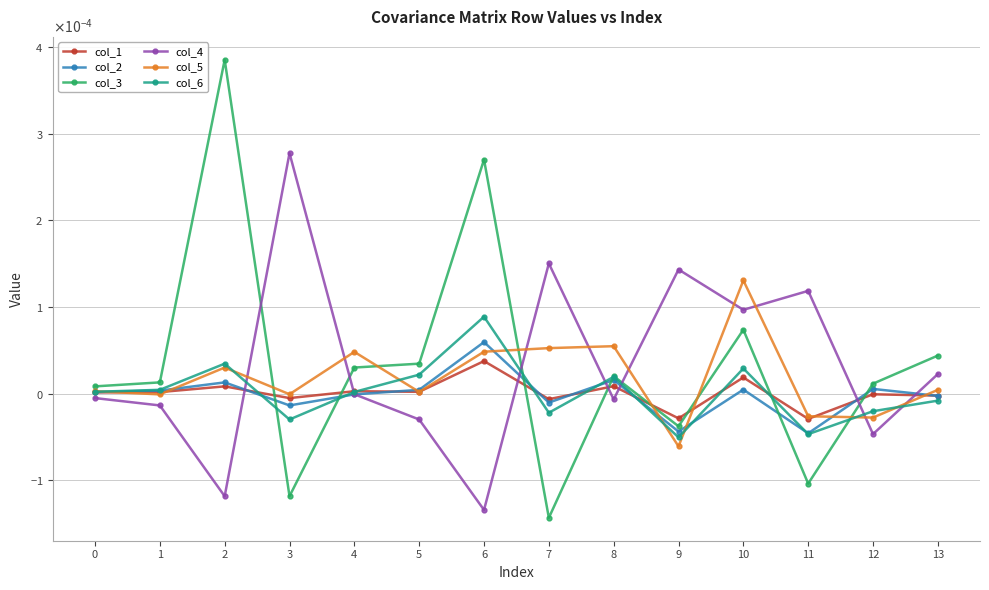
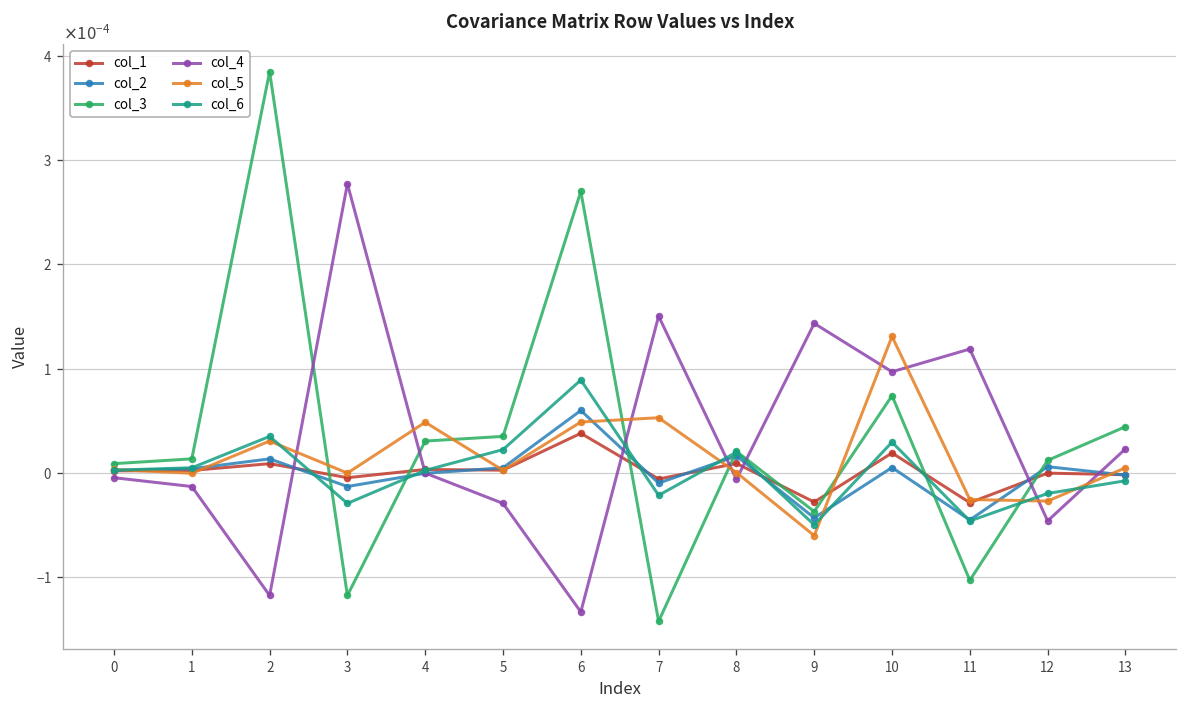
  {
    "col_1": {
      "2": 0.00001,
      "3": 0.00000,
      "6": 0.00004,
      "7": -0.00001,
      "8": 0.00001,
      "9": -0.00003,
      "10": 0.00002,
      "11": -0.00003,
      "12": 0.0000
    },
    "col_2": {
      "2": 0.00001,
      "3": -0.00001,
      "6": 0.00006,
      "7": -0.00001,
      "8": 0.00002,
      "9": -0.00004,
      "10": 0.00000,
      "12": 0.00001
    },
    "col_4": {
      "0": 0.00000,
      "1": -0.00001,
      "2": -0.00012,
      "3": 0.00028,
      "5": -0.00003,
      "6": -0.00013,
      "7": 0.00015,
      "8": -0.00001,
      "9": 0.00014,
      "10": 0.00010,
      "11": 0.00012,
      "12": -0.00005,
      "13": 0.00002
    },
    "col_5": {
      "2": 0.00003,
      "3": 0.0000,
      "4": 0.00005,
      "6": 0.00005,
      "7": 0.00005,
-     "8": 0.0001,
+     "8": 0.0000,
      "9": -0.00006,
      "10": 0.00013,
      "11": -0.00003,
      "12": -0.00003,
      "13": 0.00000
    }
  }
